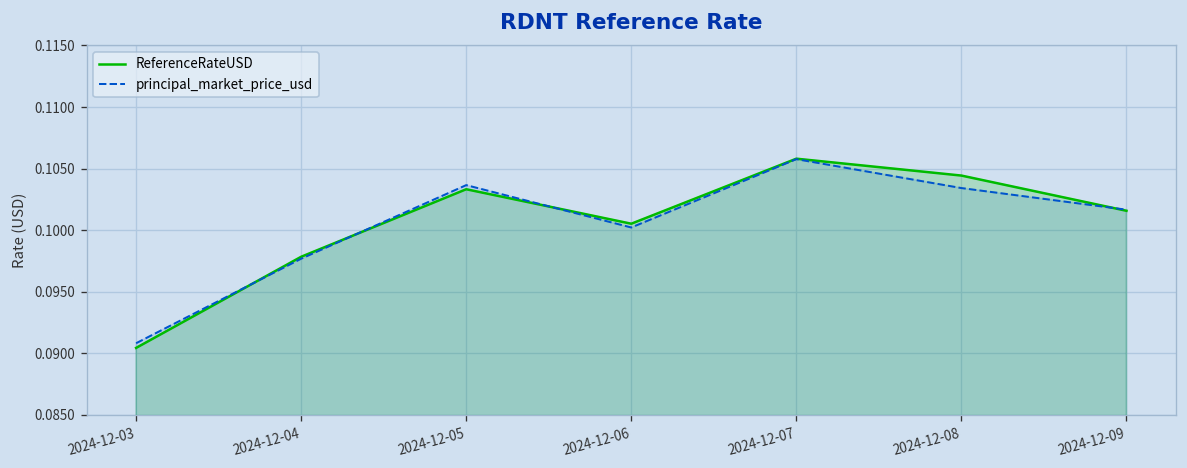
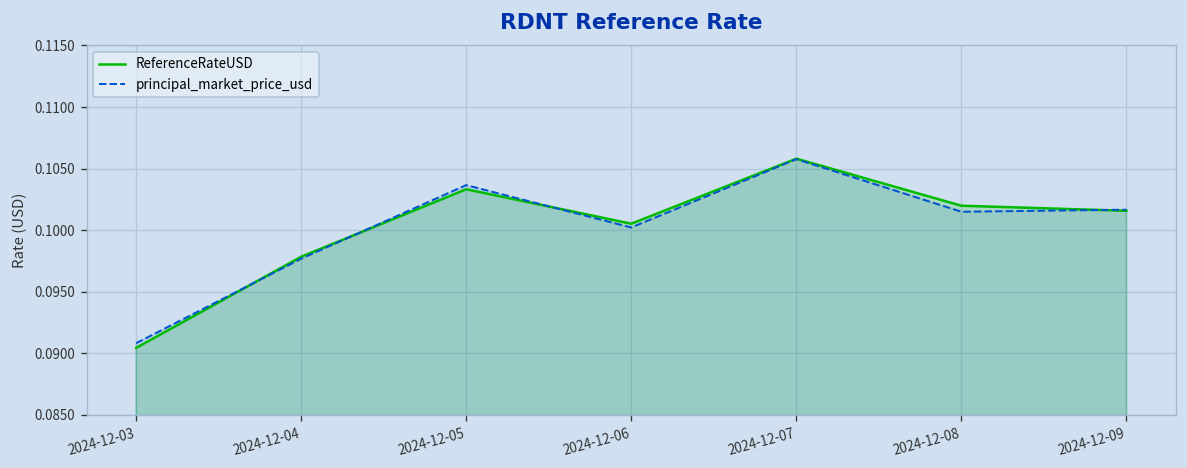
  {
    "ReferenceRateUSD": {
      "2024-12-03": 0.0904,
      "2024-12-05": 0.1033,
      "2024-12-06": 0.1005,
-     "2024-12-08": 0.1044
+     "2024-12-08": 0.1020
    },
    "principal_market_price_usd": {
      "2024-12-03": 0.0908,
      "2024-12-05": 0.1037,
      "2024-12-06": 0.1002,
-     "2024-12-08": 0.1034
+     "2024-12-08": 0.1015
    }
  }
